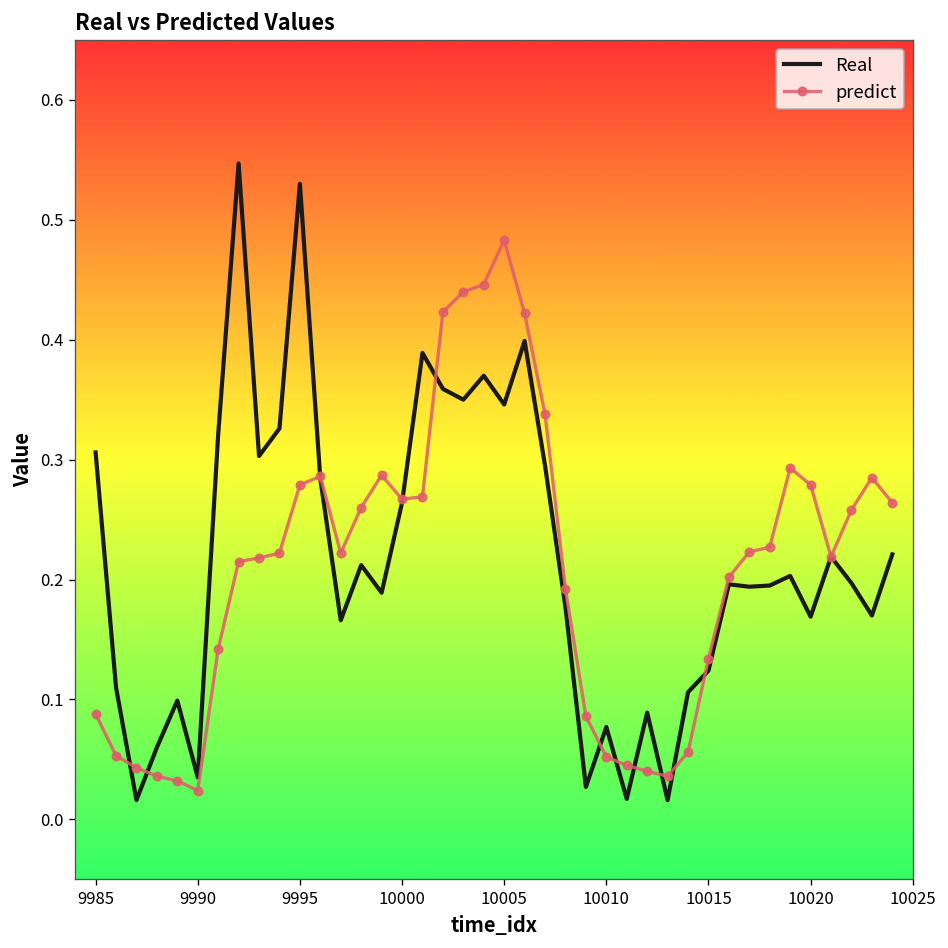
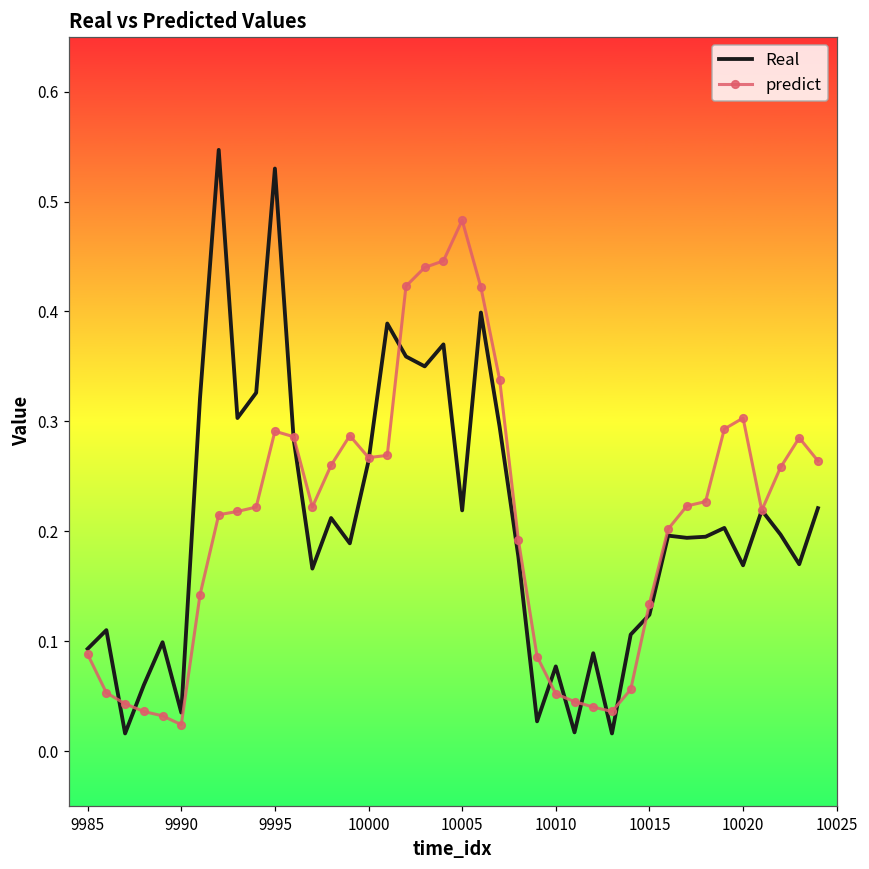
  {
    "Real": {
-     "9985": 0.31,
+     "9985": 0.09,
      "9990": 0.04,
      "9995": 0.53,
      "10000": 0.26,
-     "10005": 0.35,
+     "10005": 0.22,
      "10010": 0.08,
      "10015": 0.12,
      "10020": 0.17
    },
    "predict": {
      "9985": 0.09,
      "9990": 0.02,
-     "9995": 0.28,
+     "9995": 0.29,
      "10000": 0.27,
      "10005": 0.48,
      "10010": 0.05,
      "10015": 0.13,
-     "10020": 0.28
+     "10020": 0.30
    }
  }
